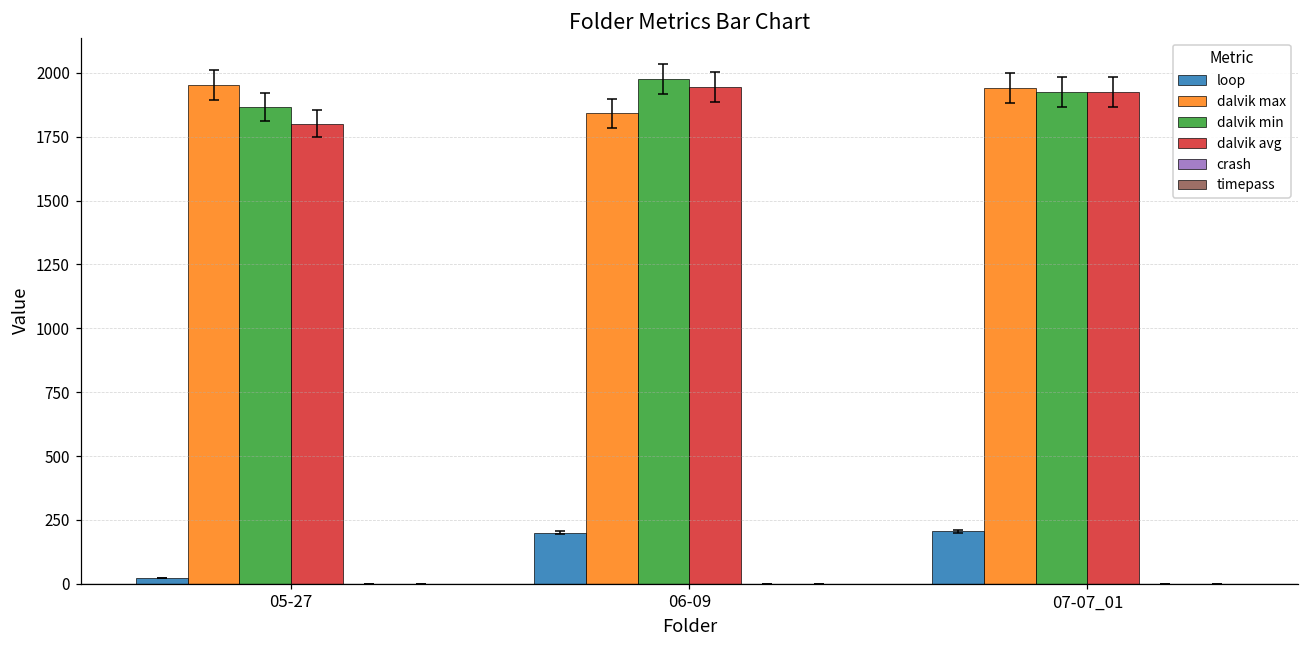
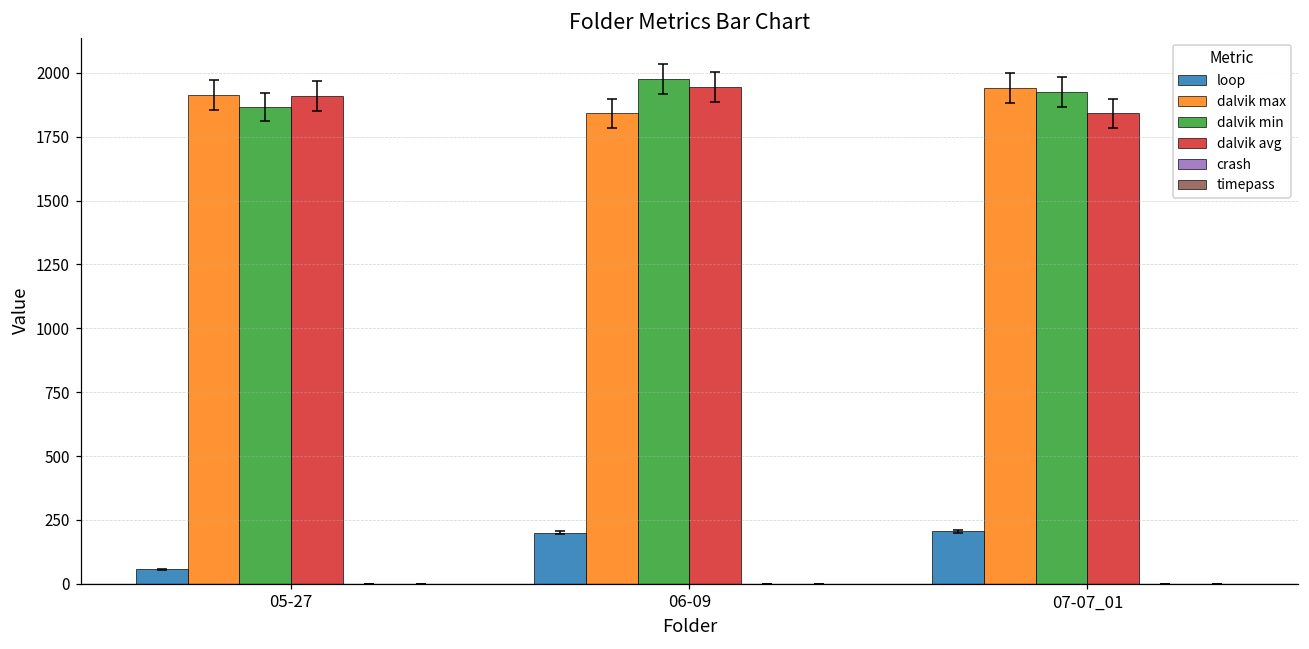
  {
    "loop": {
-     "05-27": 20,
+     "05-27": 60,
      "06-09": 200,
      "07-07_01": 210
    },
    "dalvik max": {
-     "05-27": 1950,
+     "05-27": 1910,
      "06-09": 1840,
      "07-07_01": 1940
    },
    "dalvik min": {
      "05-27": 1870,
      "06-09": 1980,
      "07-07_01": 1930
    },
    "dalvik avg": {
-     "05-27": 1800,
+     "05-27": 1910,
      "06-09": 1950,
-     "07-07_01": 1930
+     "07-07_01": 1840
    },
    "crash": {
      "05-27": 0,
      "06-09": 0,
      "07-07_01": 0
    },
    "timepass": {
      "05-27": 0,
      "06-09": 0,
      "07-07_01": 0
    }
  }
